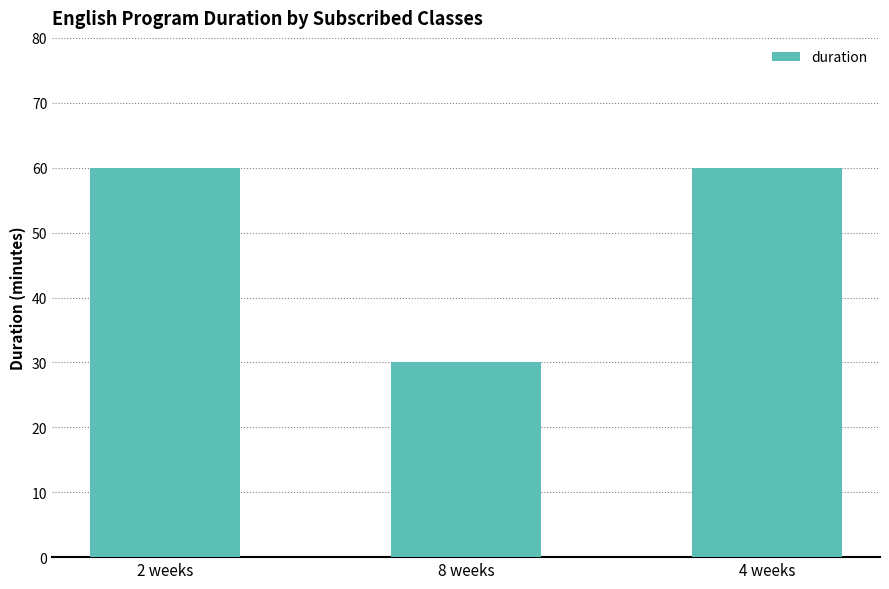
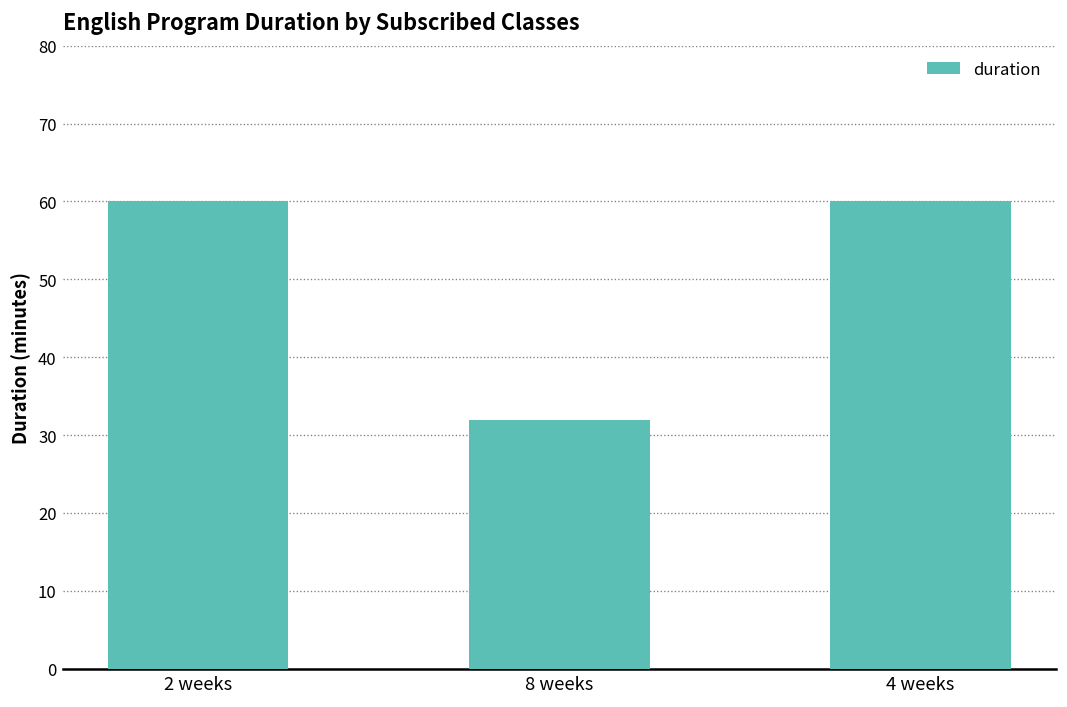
  {
    "2 weeks": 60,
-   "8 weeks": 30,
+   "8 weeks": 32,
    "4 weeks": 60
  }
